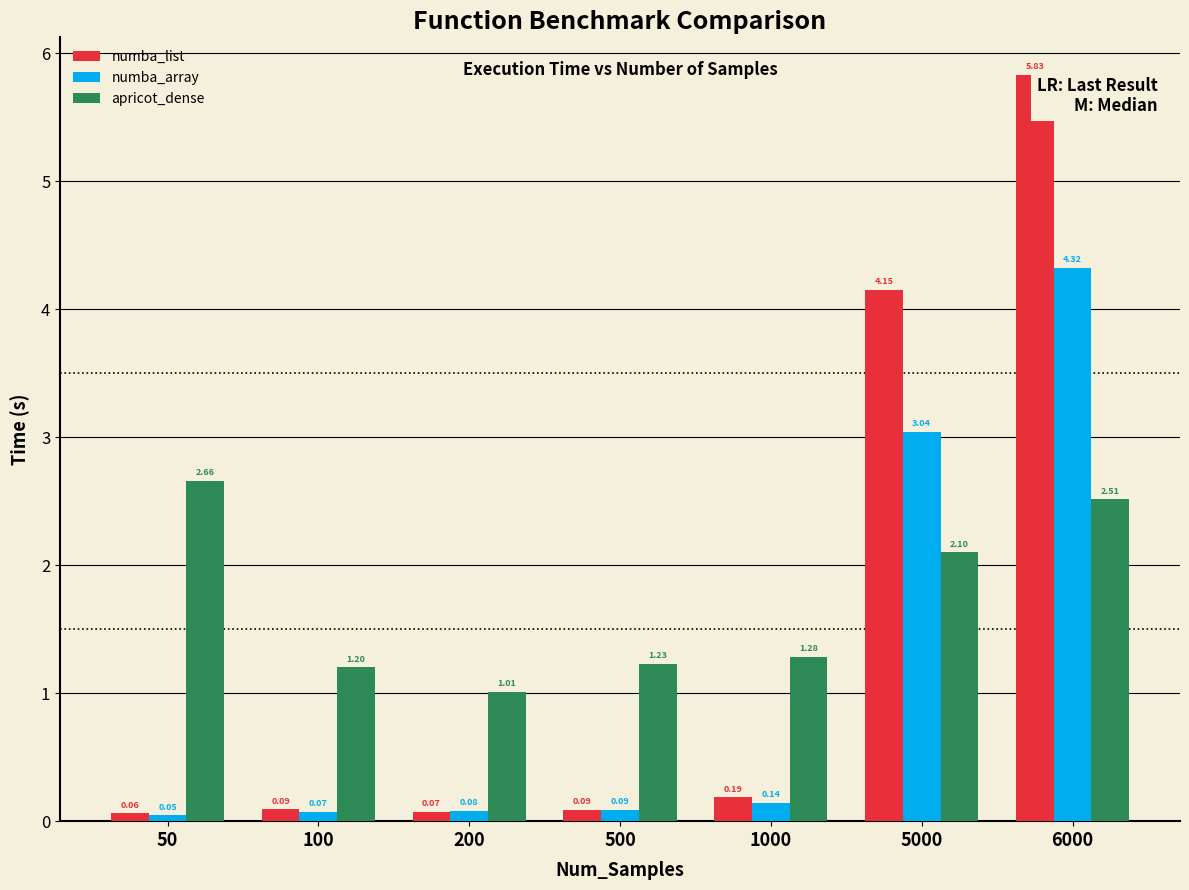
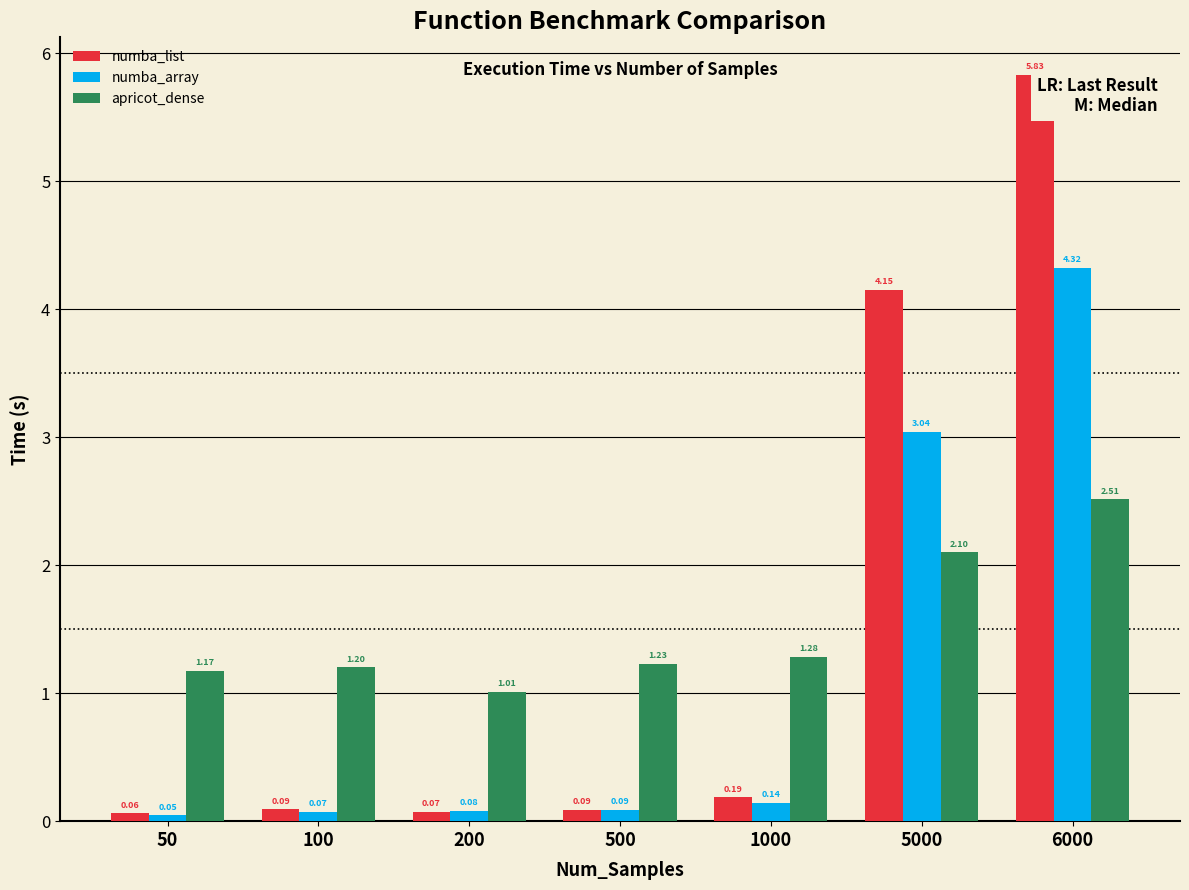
  {
    "apricot_dense": {
-     "50": 2.66,
+     "50": 1.17,
      "100": 1.20,
      "200": 1.01,
      "500": 1.23,
      "1000": 1.28,
      "5000": 2.10,
      "6000": 2.51
    }
  }
